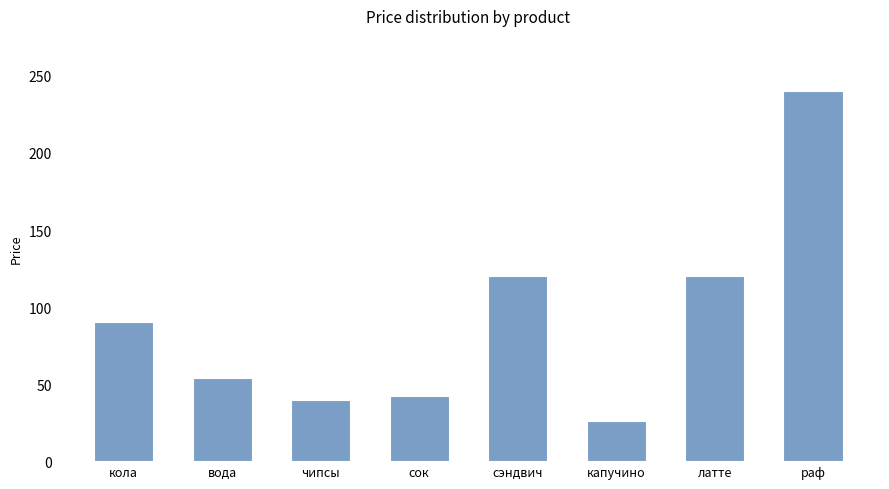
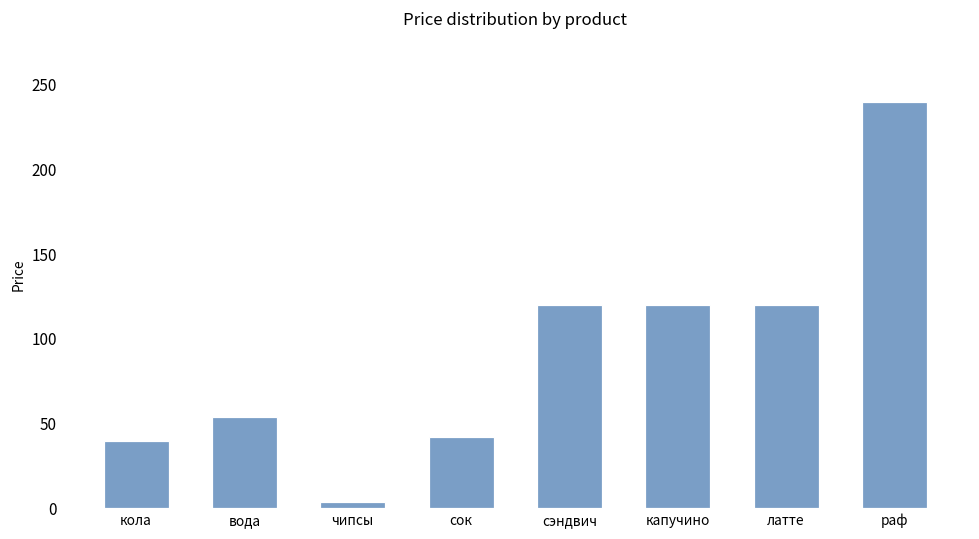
  {
-   "кола": 90,
+   "кола": 40,
    "вода": 54,
-   "чипсы": 40,
+   "чипсы": 4,
    "сок": 42,
    "сэндвич": 120,
-   "капучино": 26,
+   "капучино": 120,
    "латте": 120,
    "раф": 240
  }
